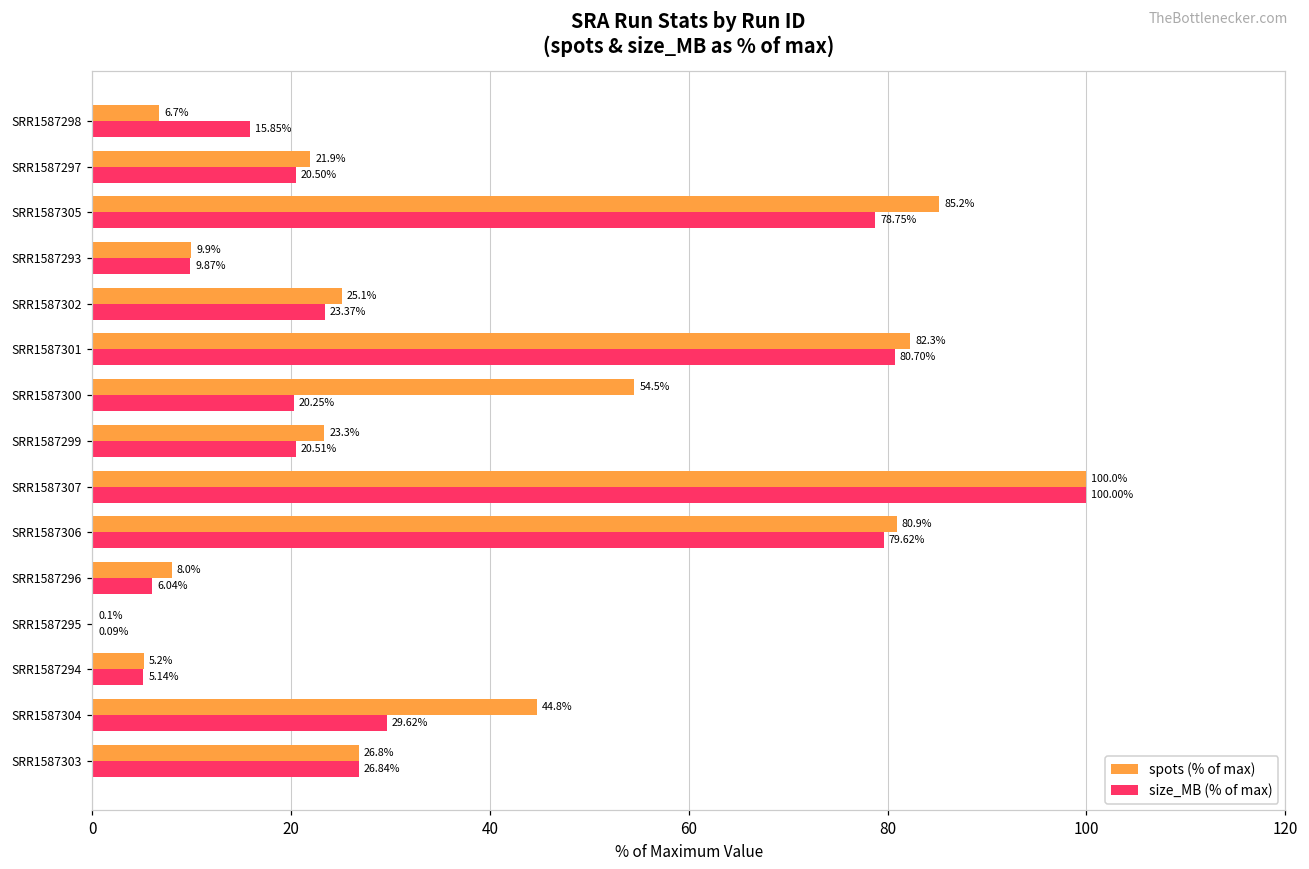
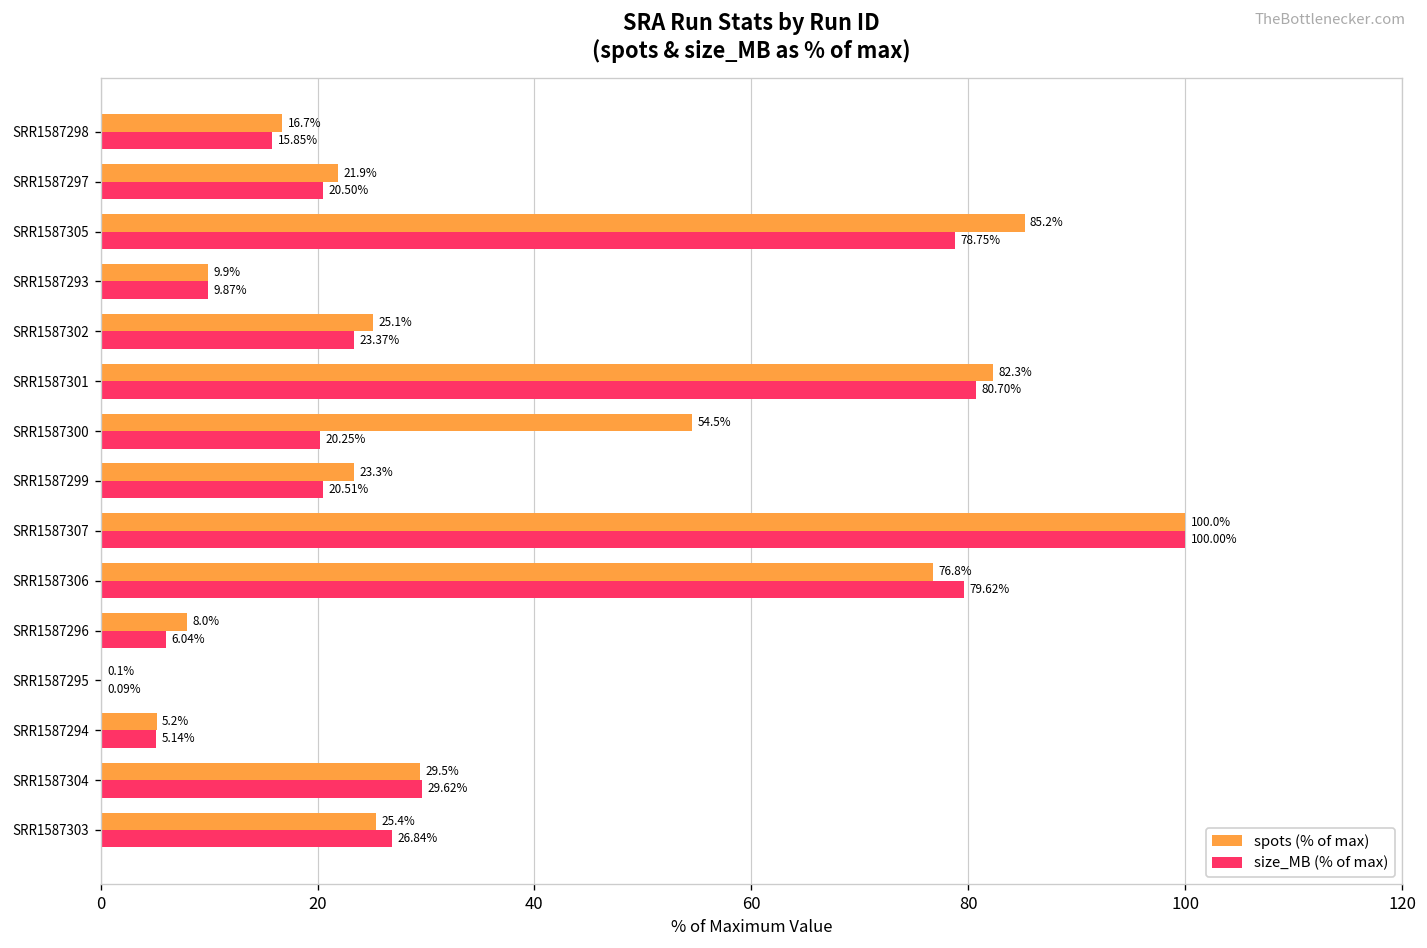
  {
    "spots (% of max)": {
-     "SRR1587298": "6.7%",
+     "SRR1587298": "16.7%",
      "SRR1587297": "21.9%",
      "SRR1587305": "85.2%",
      "SRR1587293": "9.9%",
      "SRR1587302": "25.1%",
      "SRR1587301": "82.3%",
      "SRR1587300": "54.5%",
      "SRR1587299": "23.3%",
      "SRR1587307": "100.0%",
-     "SRR1587306": "80.9%",
+     "SRR1587306": "76.8%",
      "SRR1587296": "8.0%",
      "SRR1587295": "0.1%",
      "SRR1587294": "5.2%",
-     "SRR1587304": "44.8%",
-     "SRR1587303": "26.8%"
+     "SRR1587304": "29.5%",
+     "SRR1587303": "25.4%"
    },
    "size_MB (% of max)": {
      "SRR1587298": "15.85%",
      "SRR1587297": "20.50%",
      "SRR1587305": "78.75%",
      "SRR1587293": "9.87%",
      "SRR1587302": "23.37%",
      "SRR1587301": "80.70%",
      "SRR1587300": "20.25%",
      "SRR1587299": "20.51%",
      "SRR1587307": "100.00%",
      "SRR1587306": "79.62%",
      "SRR1587296": "6.04%",
      "SRR1587295": "0.09%",
      "SRR1587294": "5.14%",
      "SRR1587304": "29.62%",
      "SRR1587303": "26.84%"
    }
  }
